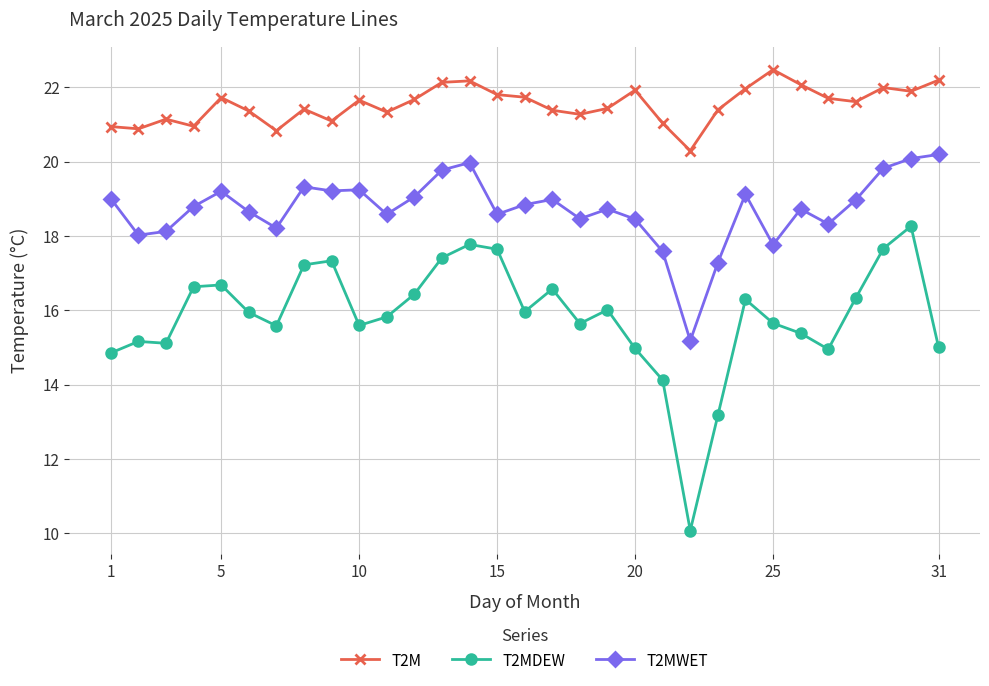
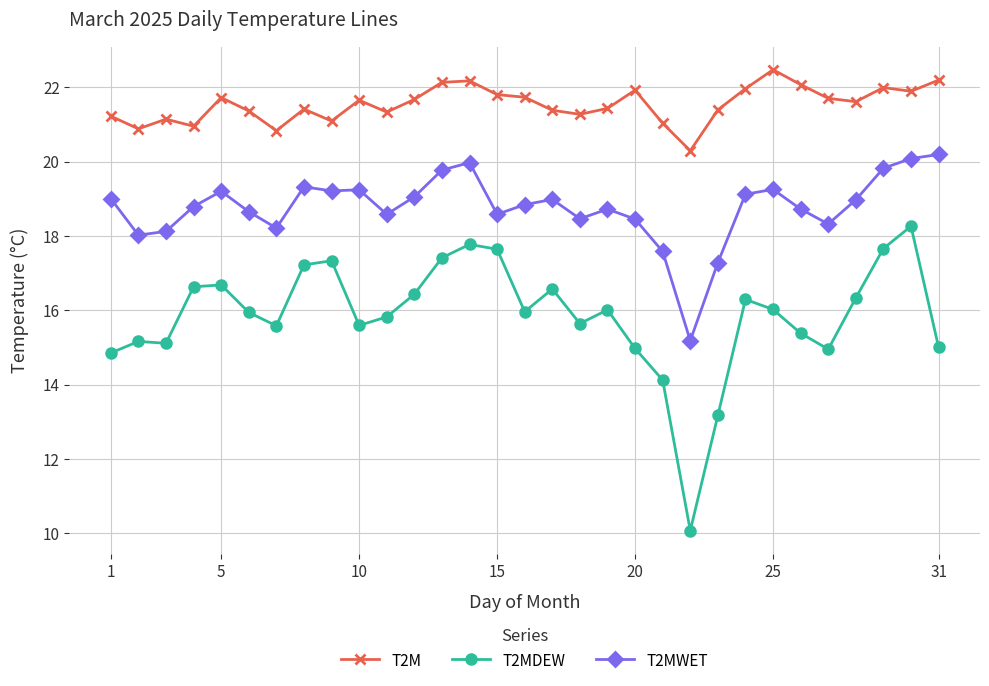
  {
    "T2M": {
-     "1": 20.9,
+     "1": 21.2,
      "5": 21.7,
      "10": 21.7,
      "15": 21.8,
      "20": 21.9,
      "25": 22.5,
      "31": 22.2
    },
    "T2MDEW": {
      "1": 14.9,
      "5": 16.7,
      "10": 15.6,
      "15": 17.6,
      "20": 15.0,
-     "25": 15.7,
+     "25": 16.0,
      "31": 15.0
    },
    "T2MWET": {
      "1": 19.0,
      "5": 19.2,
      "10": 19.2,
      "15": 18.6,
      "20": 18.5,
-     "25": 17.8,
+     "25": 19.3,
      "31": 20.2
    }
  }
